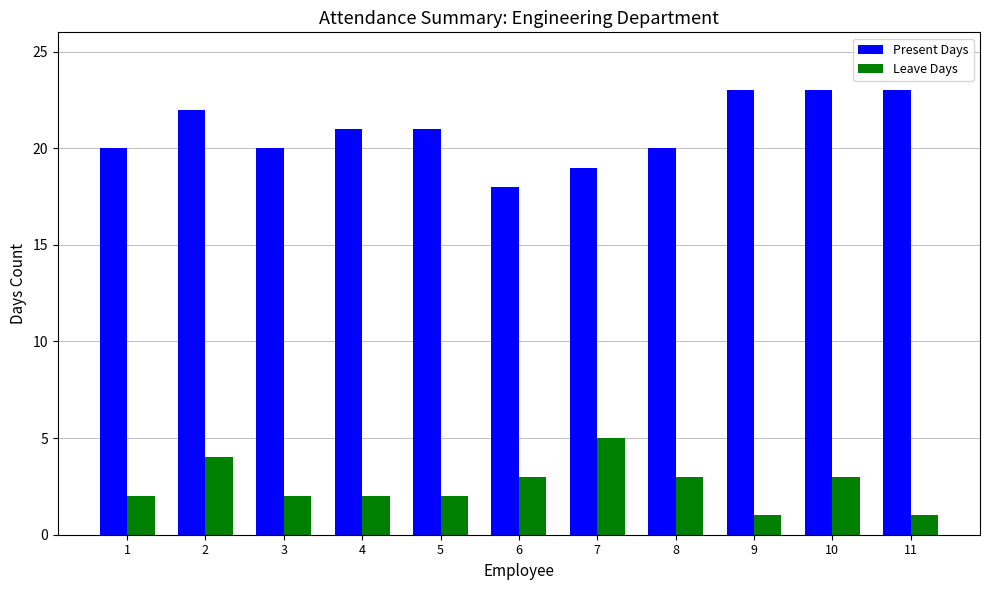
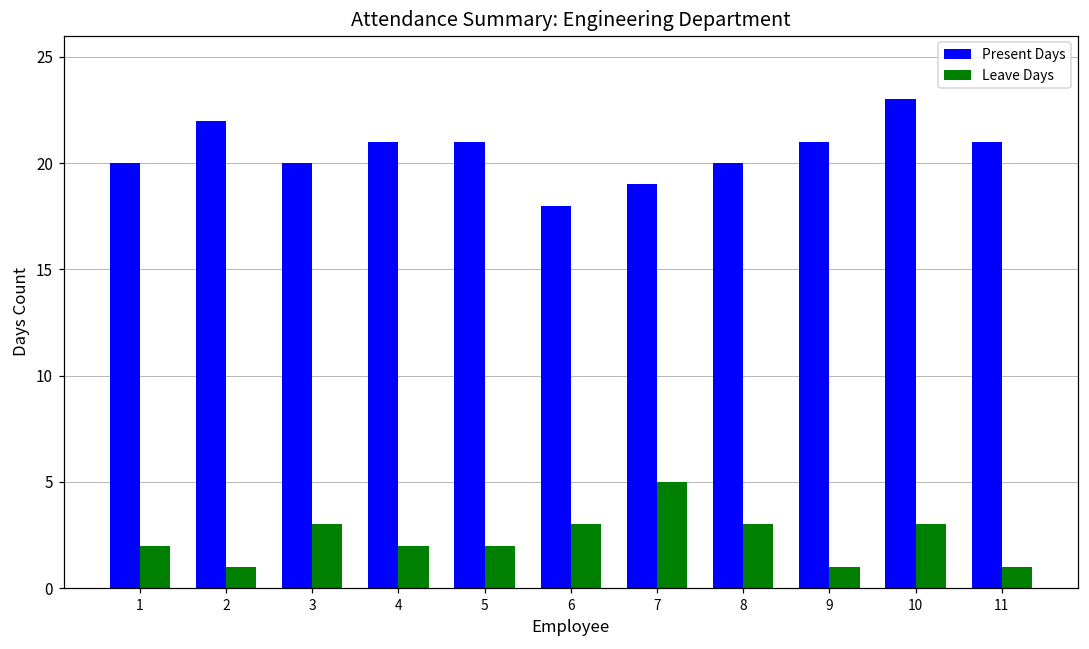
  {
    "Present Days": {
      "1": 20,
      "2": 22,
      "3": 20,
      "4": 21,
      "5": 21,
      "6": 18,
      "7": 19,
      "8": 20,
-     "9": 23,
+     "9": 21,
      "10": 23,
-     "11": 23
+     "11": 21
    },
    "Leave Days": {
      "1": 2,
-     "2": 4,
-     "3": 2,
+     "2": 1,
+     "3": 3,
      "4": 2,
      "5": 2,
      "6": 3,
      "7": 5,
      "8": 3,
      "9": 1,
      "10": 3,
      "11": 1
    }
  }
